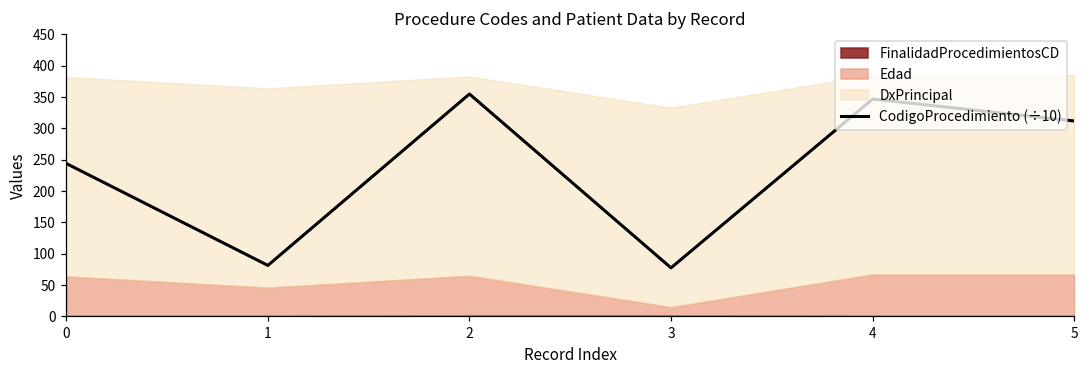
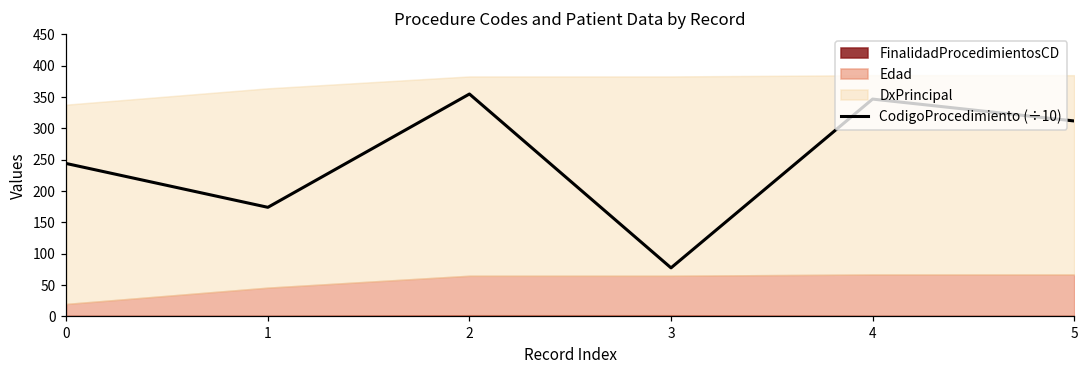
  {
    "CodigoProcedimiento (÷10)": {
      "0": 240,
-     "1": 80,
+     "1": 170,
      "2": 360,
      "3": 80,
      "5": 310
    },
    "Edad": {
-     "0": 60,
+     "0": 20,
      "1": 50,
      "2": 60,
-     "3": 10,
+     "3": 60,
      "4": 70,
      "5": 70
    },
    "DxPrincipal": {
      "0": 320,
      "1": 320,
      "2": 320,
      "3": 320,
      "5": 320
    }
  }
